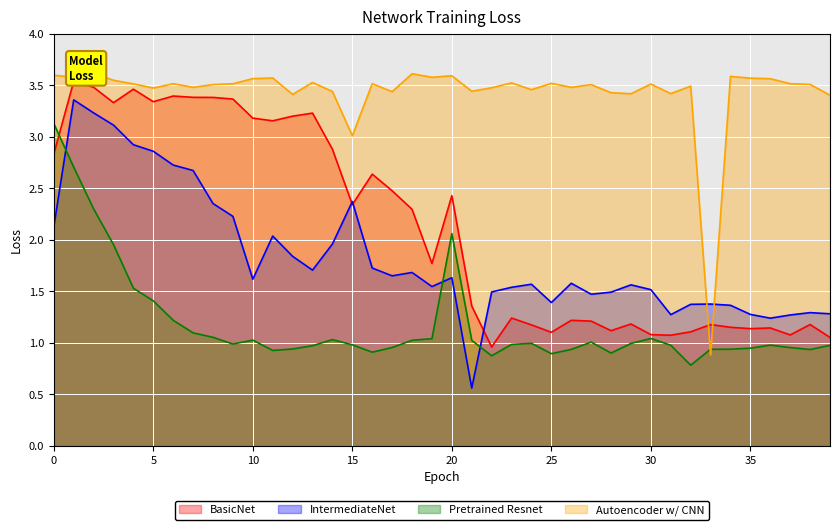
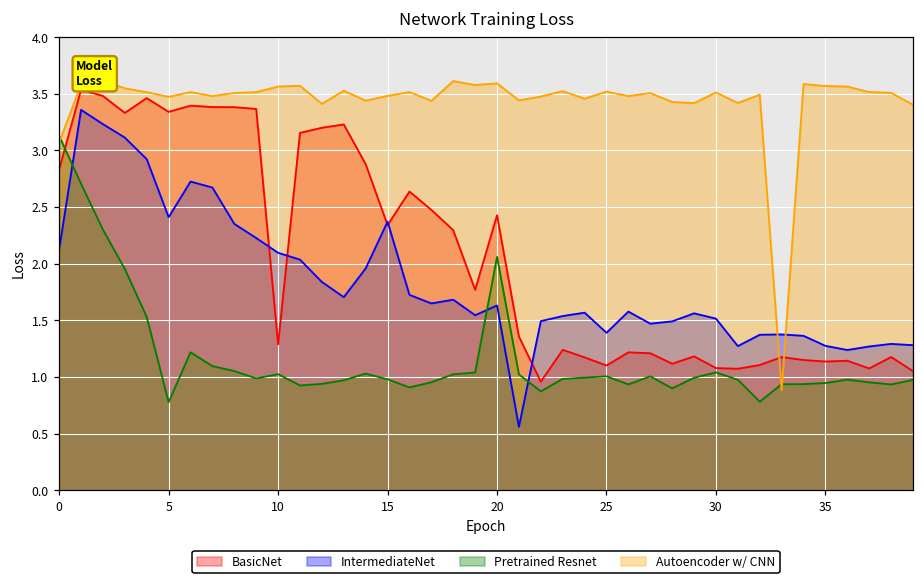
  {
    "BasicNet": {
      "0": 2.83,
      "5": 3.34,
-     "10": 3.18,
+     "10": 1.29,
      "15": 2.34,
      "20": 2.43,
      "25": 1.10,
      "30": 1.08,
      "35": 1.14
    },
    "IntermediateNet": {
      "0": 2.12,
-     "5": 2.86,
-     "10": 1.62,
+     "5": 2.41,
+     "10": 2.10,
      "15": 2.37,
      "20": 1.63,
      "25": 1.39,
      "30": 1.51,
      "35": 1.27
    },
    "Pretrained Resnet": {
      "0": 3.13,
-     "5": 1.41,
+     "5": 0.78,
      "10": 1.02,
      "15": 0.98,
      "20": 2.06,
-     "25": 0.89,
+     "25": 1.01,
      "30": 1.04,
      "35": 0.95
    },
    "Autoencoder w/ CNN": {
-     "0": 3.60,
+     "0": 3.07,
      "5": 3.47,
      "10": 3.56,
-     "15": 3.01,
+     "15": 3.48,
      "20": 3.59,
      "25": 3.52,
      "30": 3.51,
      "35": 3.57
    }
  }
